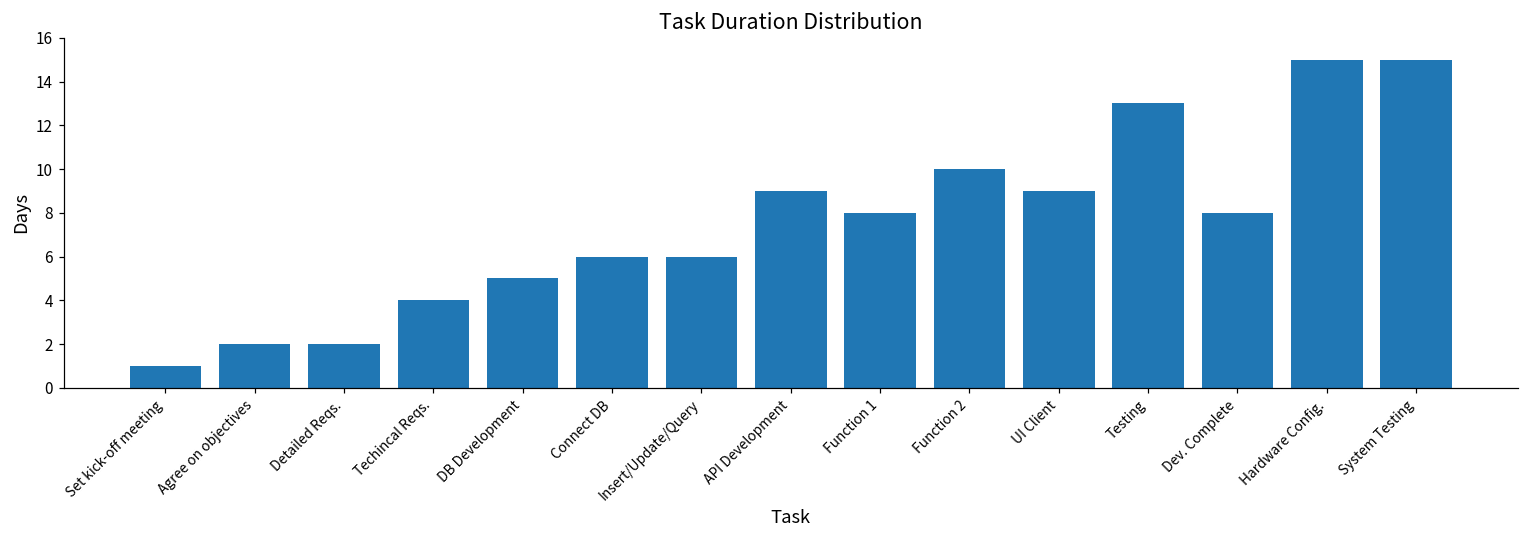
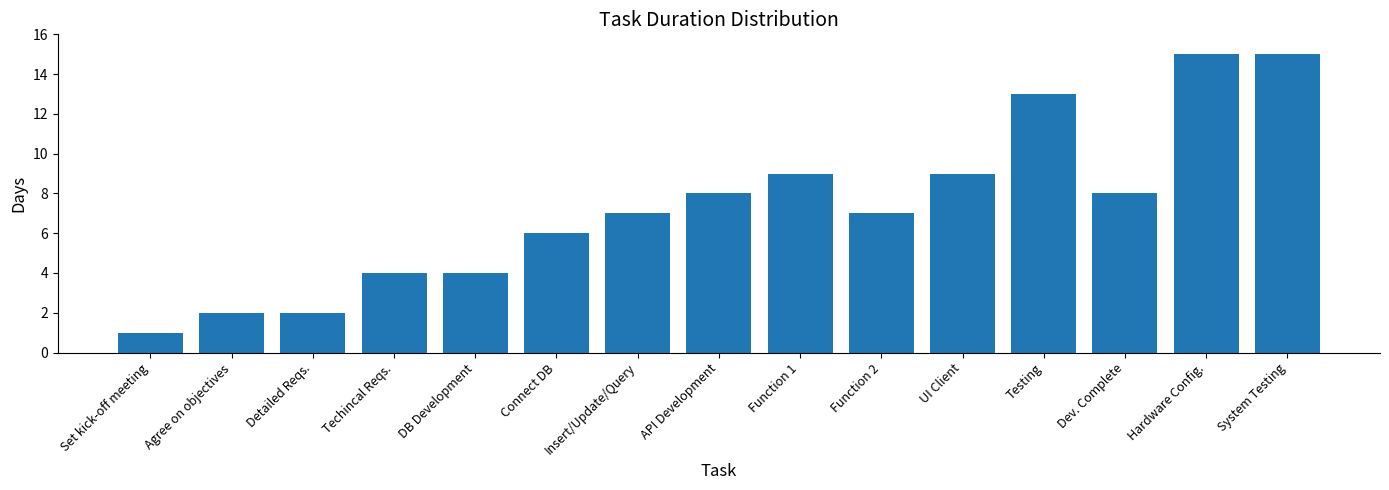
  {
    "Set kick-off meeting": 1,
    "Agree on objectives": 2,
    "Detailed Reqs.": 2,
    "Techincal Reqs.": 4,
-   "DB Development": 5,
+   "DB Development": 4,
    "Connect DB": 6,
-   "Insert/Update/Query": 6,
-   "API Development": 9,
-   "Function 1": 8,
-   "Function 2": 10,
+   "Insert/Update/Query": 7,
+   "API Development": 8,
+   "Function 1": 9,
+   "Function 2": 7,
    "UI Client": 9,
    "Testing": 13,
    "Dev. Complete": 8,
    "Hardware Config.": 15,
    "System Testing": 15
  }
